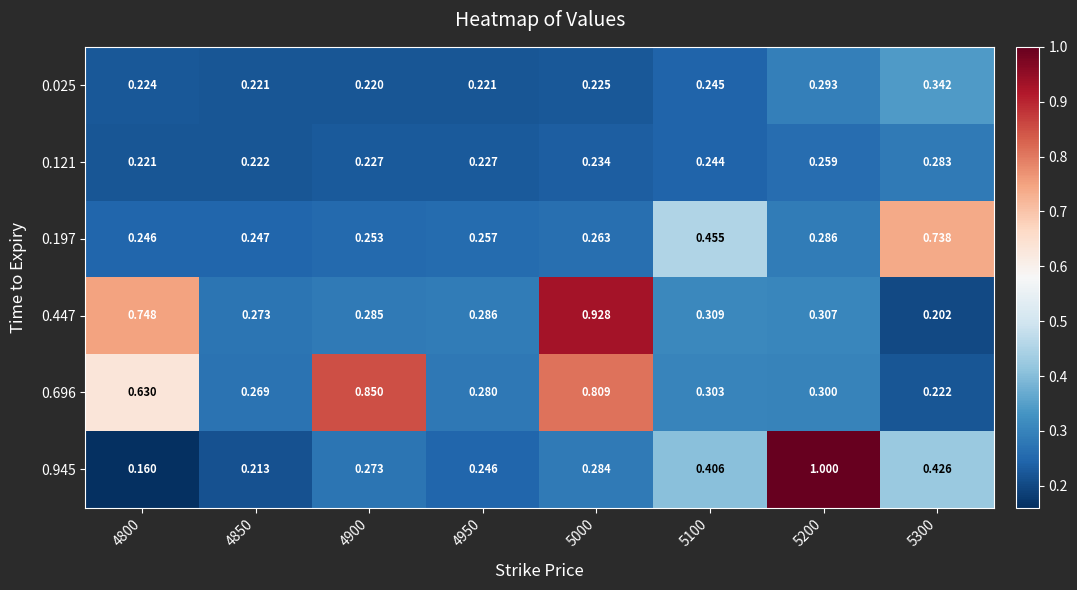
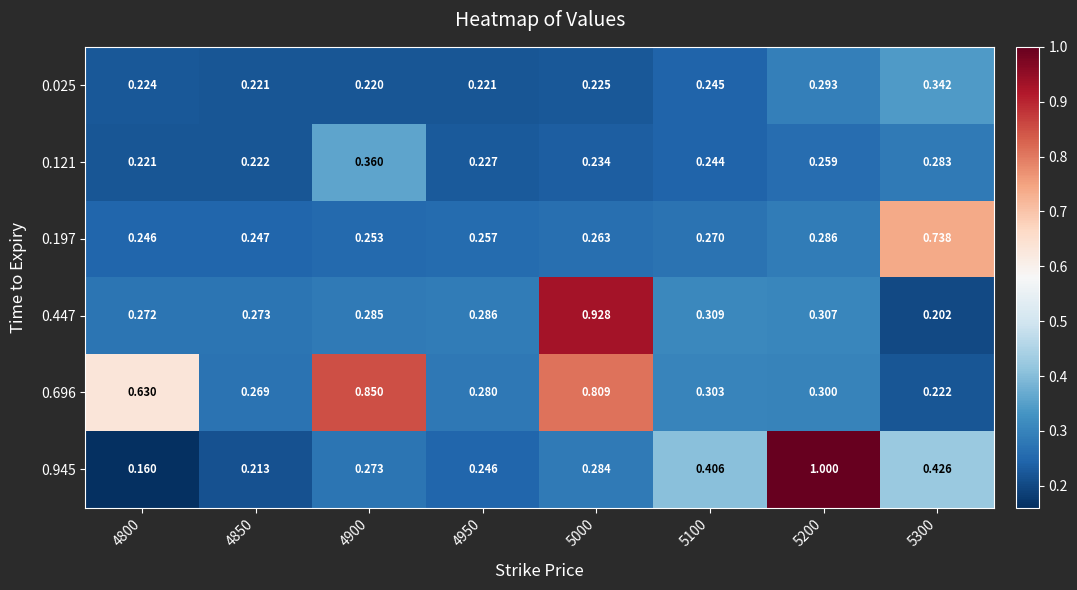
  {
    "0.025": {
      "4800": 0.224,
      "4850": 0.221,
      "4900": 0.220,
      "4950": 0.221,
      "5000": 0.225,
      "5100": 0.245,
      "5200": 0.293,
      "5300": 0.342
    },
    "0.121": {
      "4800": 0.221,
      "4850": 0.222,
-     "4900": 0.227,
+     "4900": 0.360,
      "4950": 0.227,
      "5000": 0.234,
      "5100": 0.244,
      "5200": 0.259,
      "5300": 0.283
    },
    "0.197": {
      "4800": 0.246,
      "4850": 0.247,
      "4900": 0.253,
      "4950": 0.257,
      "5000": 0.263,
-     "5100": 0.455,
+     "5100": 0.270,
      "5200": 0.286,
      "5300": 0.738
    },
    "0.447": {
-     "4800": 0.748,
+     "4800": 0.272,
      "4850": 0.273,
      "4900": 0.285,
      "4950": 0.286,
      "5000": 0.928,
      "5100": 0.309,
      "5200": 0.307,
      "5300": 0.202
    },
    "0.696": {
      "4800": 0.630,
      "4850": 0.269,
      "4900": 0.850,
      "4950": 0.280,
      "5000": 0.809,
      "5100": 0.303,
      "5200": 0.300,
      "5300": 0.222
    },
    "0.945": {
      "4800": 0.160,
      "4850": 0.213,
      "4900": 0.273,
      "4950": 0.246,
      "5000": 0.284,
      "5100": 0.406,
      "5200": 1.000,
      "5300": 0.426
    }
  }
